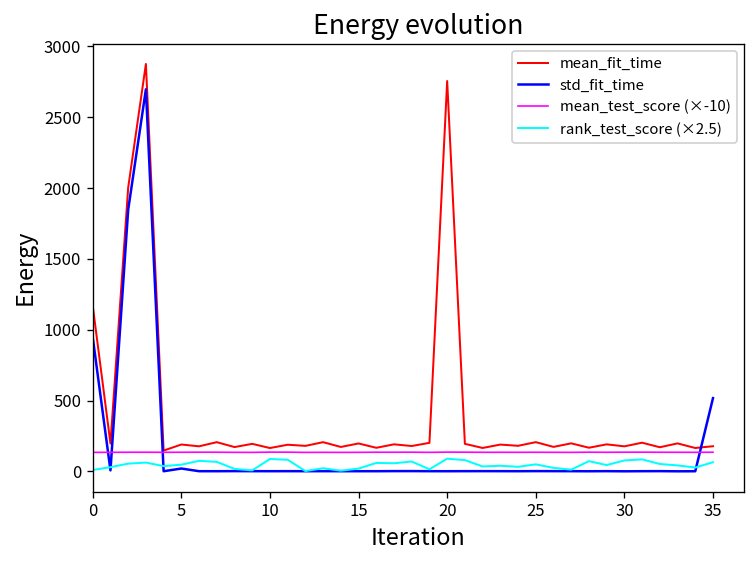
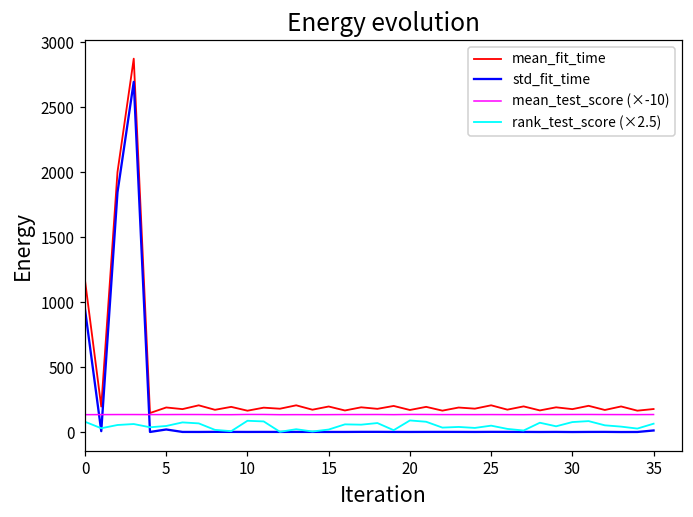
  {
    "mean_fit_time": {
      "0": 1170,
      "5": 190,
      "10": 170,
      "15": 200,
-     "20": 2760,
+     "20": 170,
      "25": 210,
      "30": 180,
      "35": 180
    },
    "std_fit_time": {
      "0": 950,
      "5": 20,
      "10": 0,
      "20": 0,
      "25": 0,
      "30": 0,
-     "35": 520
+     "35": 10
    },
    "mean_test_score (×-10)": {
      "0": 130,
      "5": 140,
      "10": 140,
      "15": 130,
      "20": 140,
      "25": 140,
      "30": 140,
      "35": 140
    },
    "rank_test_score (×2.5)": {
-     "0": 10,
+     "0": 80,
      "5": 50,
      "10": 90,
      "20": 90,
      "25": 50,
      "30": 80,
      "35": 70
    }
  }
